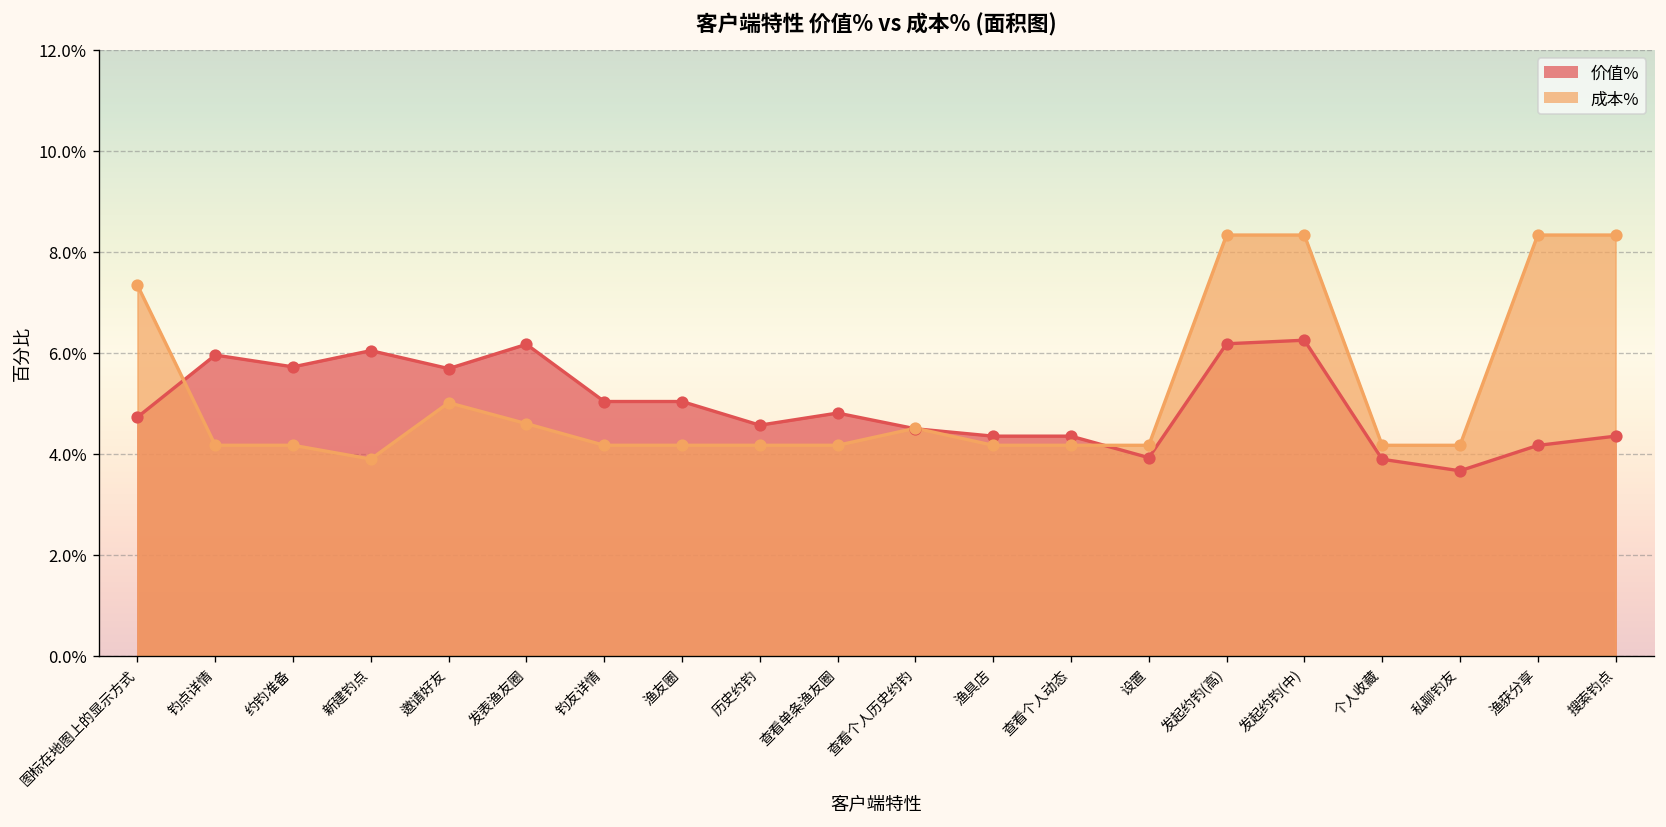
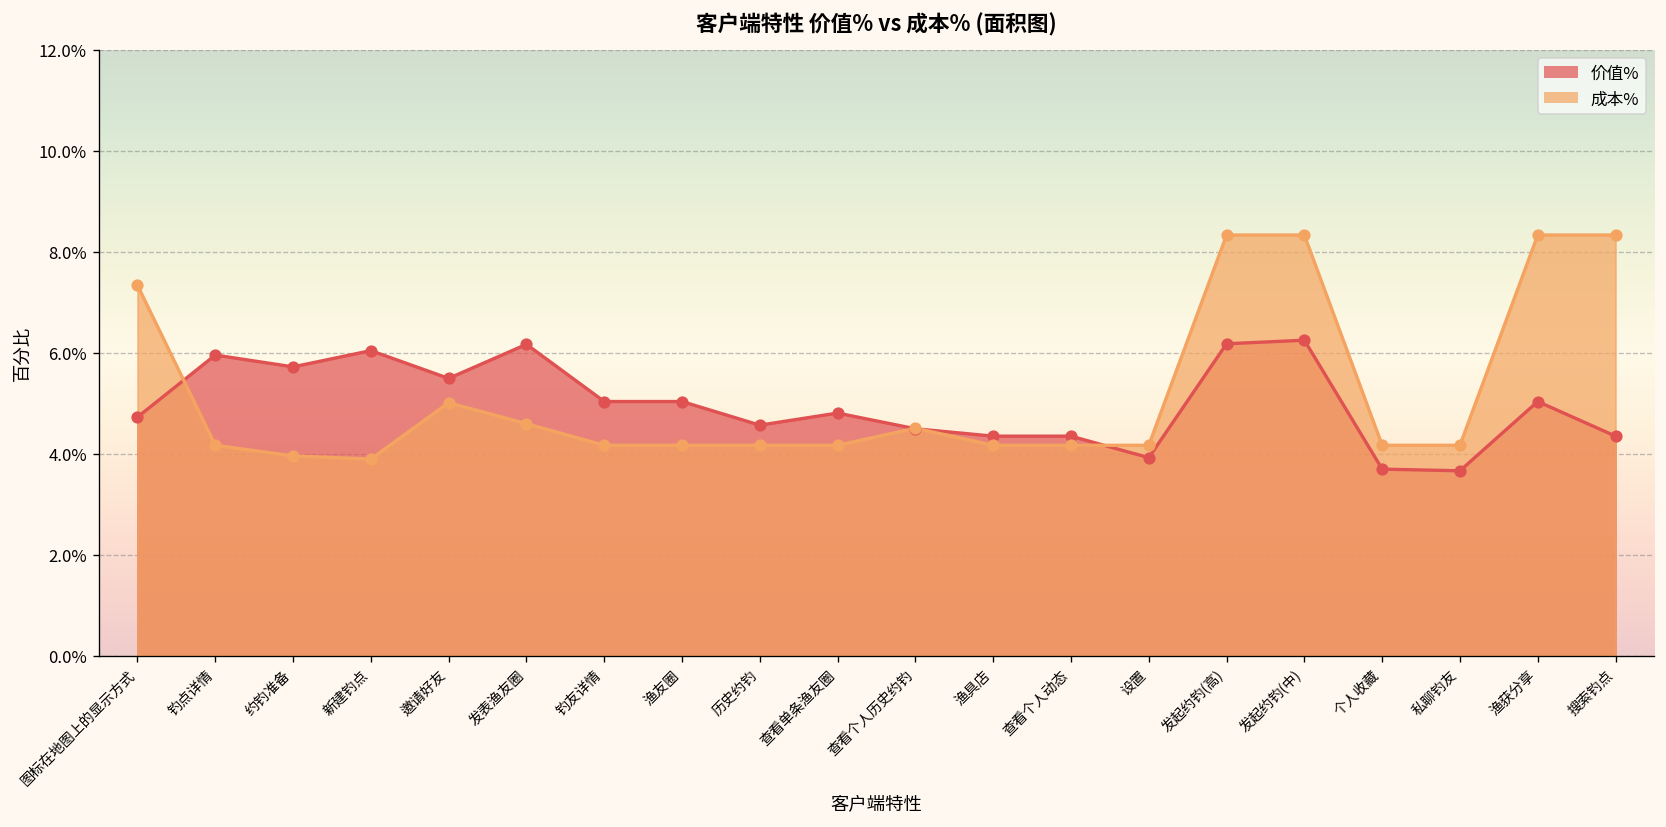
  {
    "价值%": {
      "图标在地图上的显示方式": "4.7%",
      "钓点详情": "6.0%",
      "约钓准备": "5.7%",
      "新建钓点": "6.0%",
-     "邀请好友": "5.7%",
+     "邀请好友": "5.5%",
      "发表渔友圈": "6.2%",
      "钓友详情": "5.0%",
      "渔友圈": "5.0%",
      "历史约钓": "4.6%",
      "查看单条渔友圈": "4.8%",
      "渔具店": "4.3%",
      "查看个人动态": "4.3%",
      "设置": "3.9%",
      "发起约钓(高)": "6.2%",
      "发起约钓(中)": "6.2%",
-     "个人收藏": "3.9%",
+     "个人收藏": "3.7%",
      "私聊钓友": "3.7%",
-     "渔获分享": "4.2%",
+     "渔获分享": "5.0%",
      "搜索钓点": "4.3%"
    },
    "成本%": {
      "图标在地图上的显示方式": "7.3%",
      "钓点详情": "4.2%",
-     "约钓准备": "4.2%",
+     "约钓准备": "4.0%",
      "新建钓点": "3.9%",
      "邀请好友": "5.0%",
      "发表渔友圈": "4.6%",
      "钓友详情": "4.2%",
      "渔友圈": "4.2%",
      "历史约钓": "4.2%",
      "查看单条渔友圈": "4.2%",
      "渔具店": "4.2%",
      "查看个人动态": "4.2%",
      "设置": "4.2%",
      "发起约钓(高)": "8.3%",
      "发起约钓(中)": "8.3%",
      "个人收藏": "4.2%",
      "私聊钓友": "4.2%",
      "渔获分享": "8.3%",
      "搜索钓点": "8.3%"
    }
  }
